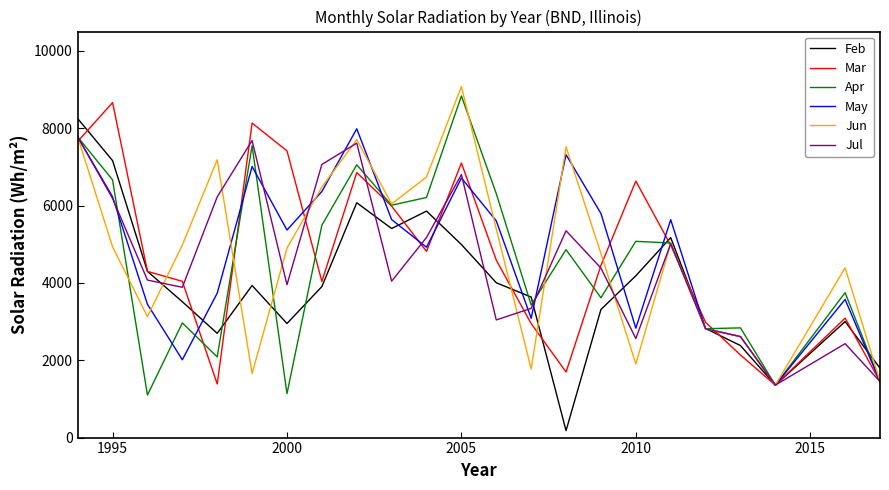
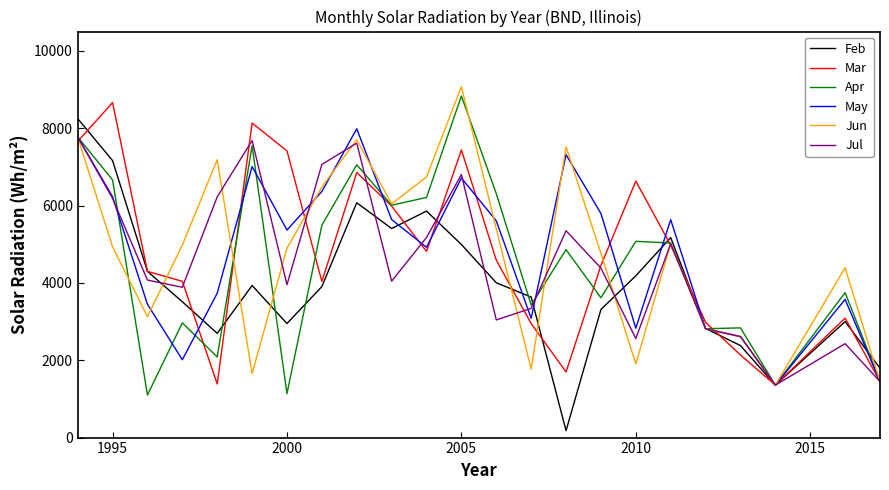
  {
    "Feb": {
      "1995": 7200,
      "2000": 2900,
      "2005": 5000,
      "2010": 4200
    },
    "Mar": {
      "1995": 8700,
      "2000": 7400,
-     "2005": 7100,
+     "2005": 7400,
      "2010": 6600
    },
    "Apr": {
      "1995": 6700,
      "2000": 1100,
      "2005": 8800,
      "2010": 5100
    },
    "May": {
      "2000": 5400,
      "2005": 6700,
      "2010": 2800
    },
    "Jun": {
      "1995": 4900,
      "2000": 4900,
      "2005": 9100,
      "2010": 1900
    },
    "Jul": {
      "2000": 4000,
      "2005": 6800,
      "2010": 2600
    }
  }
